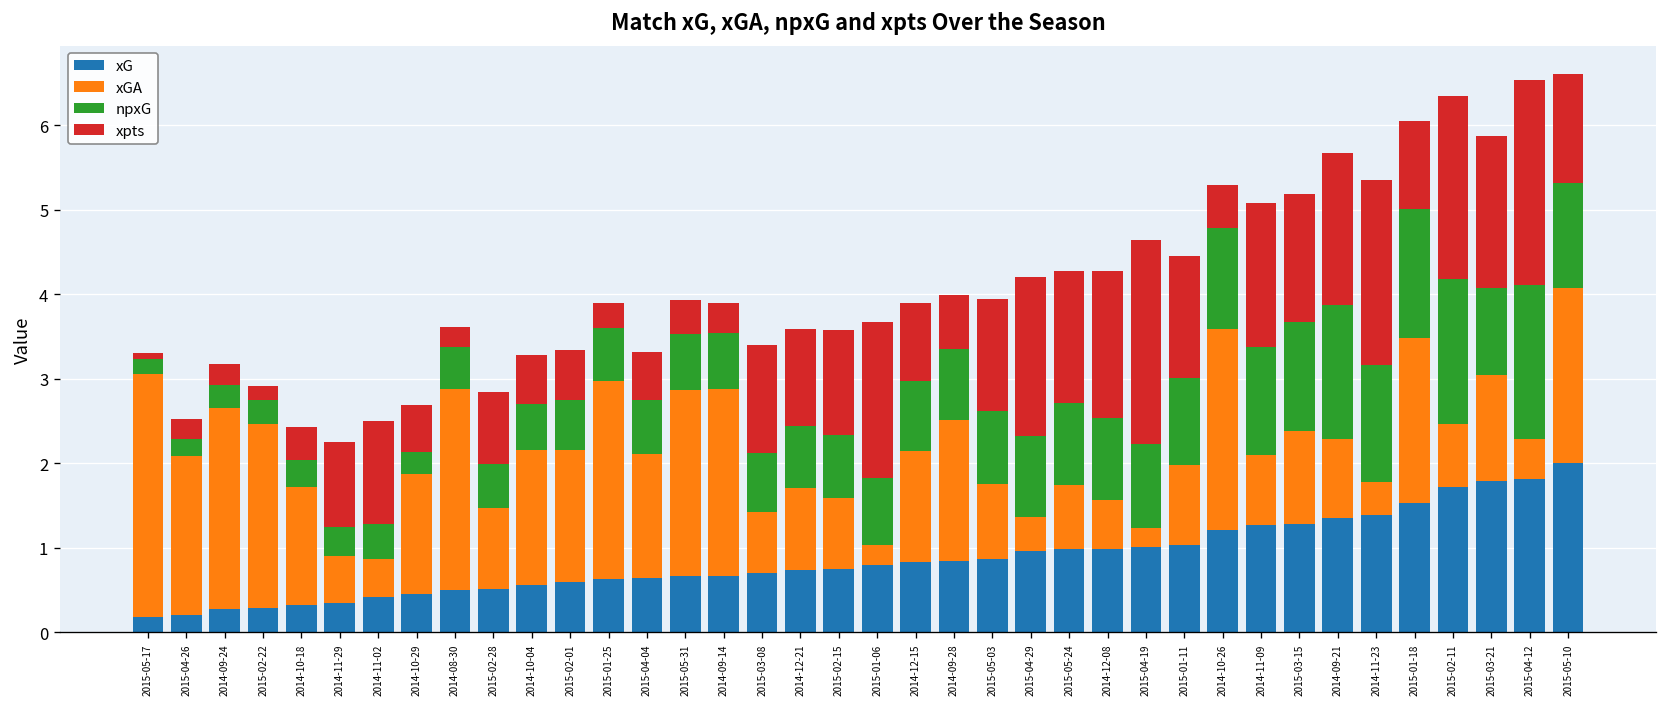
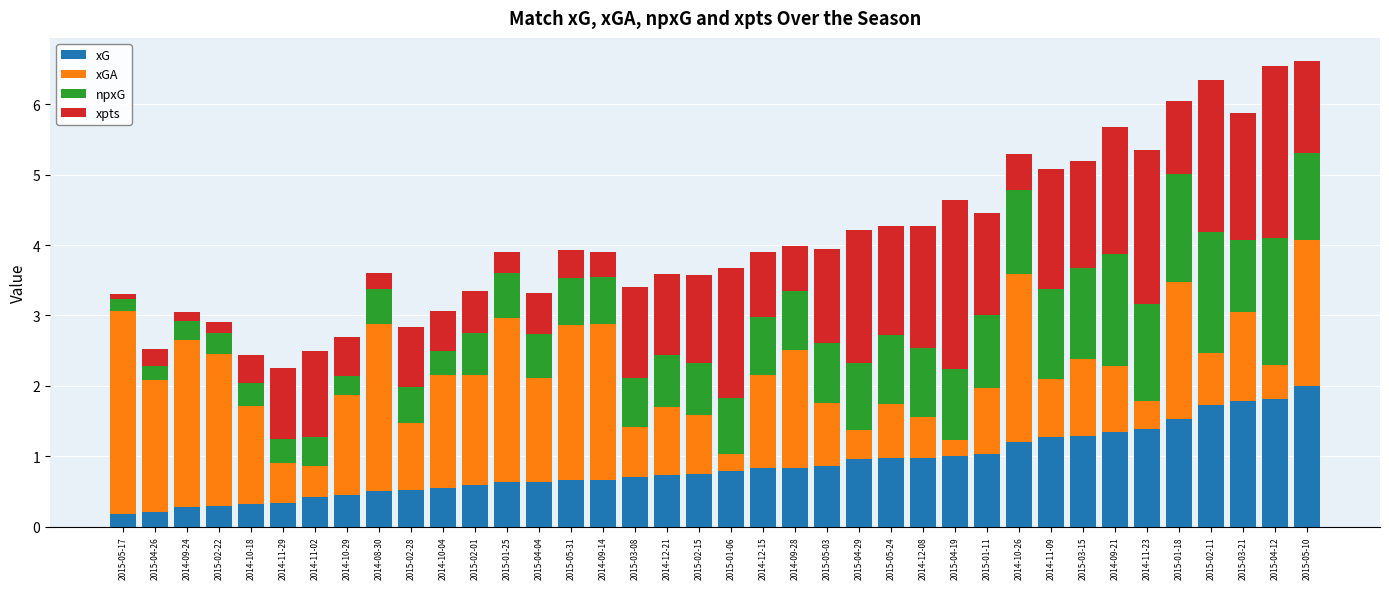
  {
    "xG": {
      "2015-05-17": 0.2,
      "2015-04-26": 0.2,
      "2014-09-24": 0.3,
      "2015-02-22": 0.3,
      "2014-10-18": 0.3,
      "2014-11-29": 0.3,
      "2014-11-02": 0.4,
      "2014-10-29": 0.4,
      "2014-08-30": 0.5,
      "2015-02-28": 0.5,
      "2014-10-04": 0.6,
      "2015-02-01": 0.6,
      "2015-01-25": 0.6,
      "2015-04-04": 0.6,
      "2015-05-31": 0.7,
      "2014-09-14": 0.7,
      "2015-03-08": 0.7,
      "2014-12-21": 0.7,
      "2015-02-15": 0.7,
      "2015-01-06": 0.8,
      "2014-12-15": 0.8,
      "2014-09-28": 0.8,
      "2015-05-03": 0.9,
      "2015-04-29": 1.0,
      "2015-05-24": 1.0,
      "2014-12-08": 1.0,
      "2015-04-19": 1.0,
      "2015-01-11": 1.0,
      "2014-10-26": 1.2,
      "2014-11-09": 1.3,
      "2015-03-15": 1.3,
      "2014-09-21": 1.3,
      "2014-11-23": 1.4,
      "2015-01-18": 1.5,
      "2015-02-11": 1.7,
      "2015-03-21": 1.8,
      "2015-04-12": 1.8,
      "2015-05-10": 2.0
    },
    "xGA": {
      "2015-05-17": 2.9,
      "2015-04-26": 1.9,
      "2014-09-24": 2.4,
      "2015-02-22": 2.2,
      "2014-10-18": 1.4,
      "2014-11-29": 0.6,
      "2014-11-02": 0.4,
      "2014-10-29": 1.4,
      "2014-08-30": 2.4,
      "2015-02-28": 1.0,
      "2014-10-04": 1.6,
      "2015-02-01": 1.6,
      "2015-01-25": 2.3,
      "2015-04-04": 1.5,
      "2015-05-31": 2.2,
      "2014-09-14": 2.2,
      "2015-03-08": 0.7,
      "2014-12-21": 1.0,
      "2015-02-15": 0.8,
      "2015-01-06": 0.2,
      "2014-12-15": 1.3,
      "2014-09-28": 1.7,
      "2015-05-03": 0.9,
      "2015-04-29": 0.4,
      "2015-05-24": 0.8,
      "2014-12-08": 0.6,
      "2015-04-19": 0.2,
      "2015-01-11": 0.9,
      "2014-10-26": 2.4,
      "2014-11-09": 0.8,
      "2015-03-15": 1.1,
      "2014-09-21": 0.9,
      "2014-11-23": 0.4,
      "2015-01-18": 1.9,
      "2015-02-11": 0.7,
      "2015-03-21": 1.3,
      "2015-04-12": 0.5,
      "2015-05-10": 2.1
    },
    "npxG": {
      "2015-05-17": 0.2,
      "2015-04-26": 0.2,
      "2014-09-24": 0.3,
      "2015-02-22": 0.3,
      "2014-10-18": 0.3,
      "2014-11-29": 0.3,
      "2014-11-02": 0.4,
      "2014-10-29": 0.3,
      "2014-08-30": 0.5,
      "2015-02-28": 0.5,
-     "2014-10-04": 0.6,
+     "2014-10-04": 0.3,
      "2015-02-01": 0.6,
      "2015-01-25": 0.6,
      "2015-04-04": 0.6,
      "2015-05-31": 0.7,
      "2014-09-14": 0.7,
      "2015-03-08": 0.7,
      "2014-12-21": 0.7,
      "2015-02-15": 0.7,
      "2015-01-06": 0.8,
      "2014-12-15": 0.8,
      "2014-09-28": 0.8,
      "2015-05-03": 0.9,
      "2015-04-29": 1.0,
      "2015-05-24": 1.0,
      "2014-12-08": 1.0,
      "2015-04-19": 1.0,
      "2015-01-11": 1.0,
      "2014-10-26": 1.2,
      "2014-11-09": 1.3,
      "2015-03-15": 1.3,
      "2014-09-21": 1.6,
      "2014-11-23": 1.4,
      "2015-01-18": 1.5,
      "2015-02-11": 1.7,
      "2015-03-21": 1.0,
      "2015-04-12": 1.8,
      "2015-05-10": 1.2
    },
    "xpts": {
      "2015-05-17": 0.1,
      "2015-04-26": 0.2,
-     "2014-09-24": 0.2,
+     "2014-09-24": 0.1,
      "2015-02-22": 0.2,
      "2014-10-18": 0.4,
      "2014-11-29": 1.0,
      "2014-11-02": 1.2,
      "2014-10-29": 0.6,
      "2014-08-30": 0.2,
      "2015-02-28": 0.9,
      "2014-10-04": 0.6,
      "2015-02-01": 0.6,
      "2015-01-25": 0.3,
      "2015-04-04": 0.6,
      "2015-05-31": 0.4,
      "2014-09-14": 0.4,
      "2015-03-08": 1.3,
      "2014-12-21": 1.1,
      "2015-02-15": 1.2,
      "2015-01-06": 1.9,
      "2014-12-15": 0.9,
      "2014-09-28": 0.6,
      "2015-05-03": 1.3,
      "2015-04-29": 1.9,
      "2015-05-24": 1.6,
      "2014-12-08": 1.7,
      "2015-04-19": 2.4,
      "2015-01-11": 1.4,
      "2014-10-26": 0.5,
      "2014-11-09": 1.7,
      "2015-03-15": 1.5,
      "2014-09-21": 1.8,
      "2014-11-23": 2.2,
      "2015-01-18": 1.0,
      "2015-02-11": 2.2,
      "2015-03-21": 1.8,
      "2015-04-12": 2.4,
      "2015-05-10": 1.3
    }
  }
